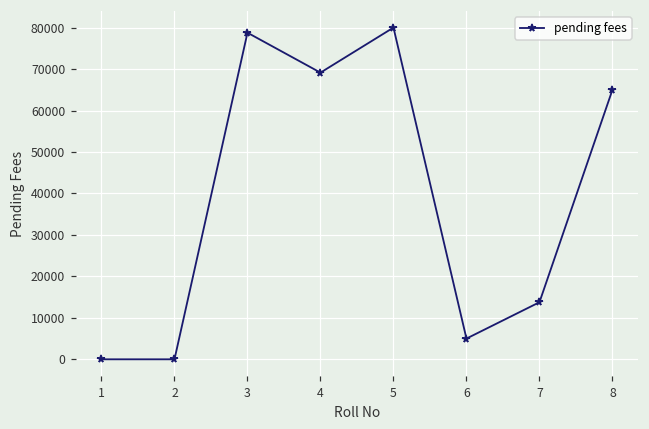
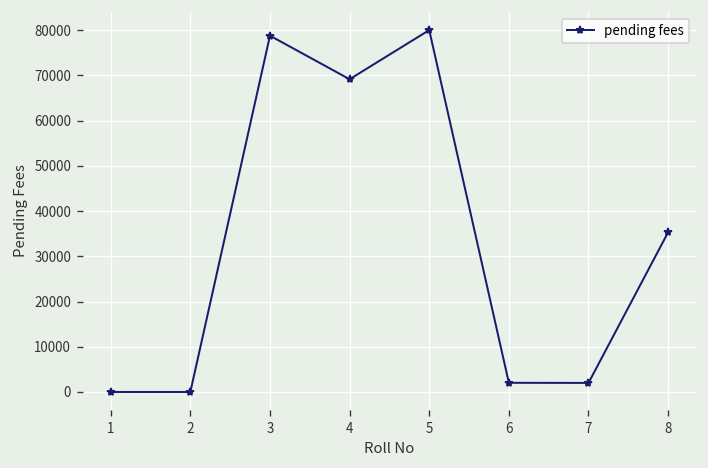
  {
    "1": 0,
    "2": 0,
    "3": 79000,
    "4": 69000,
    "5": 80000,
-   "6": 5000,
-   "7": 14000,
-   "8": 65000
+   "6": 2000,
+   "7": 2000,
+   "8": 35000
  }
